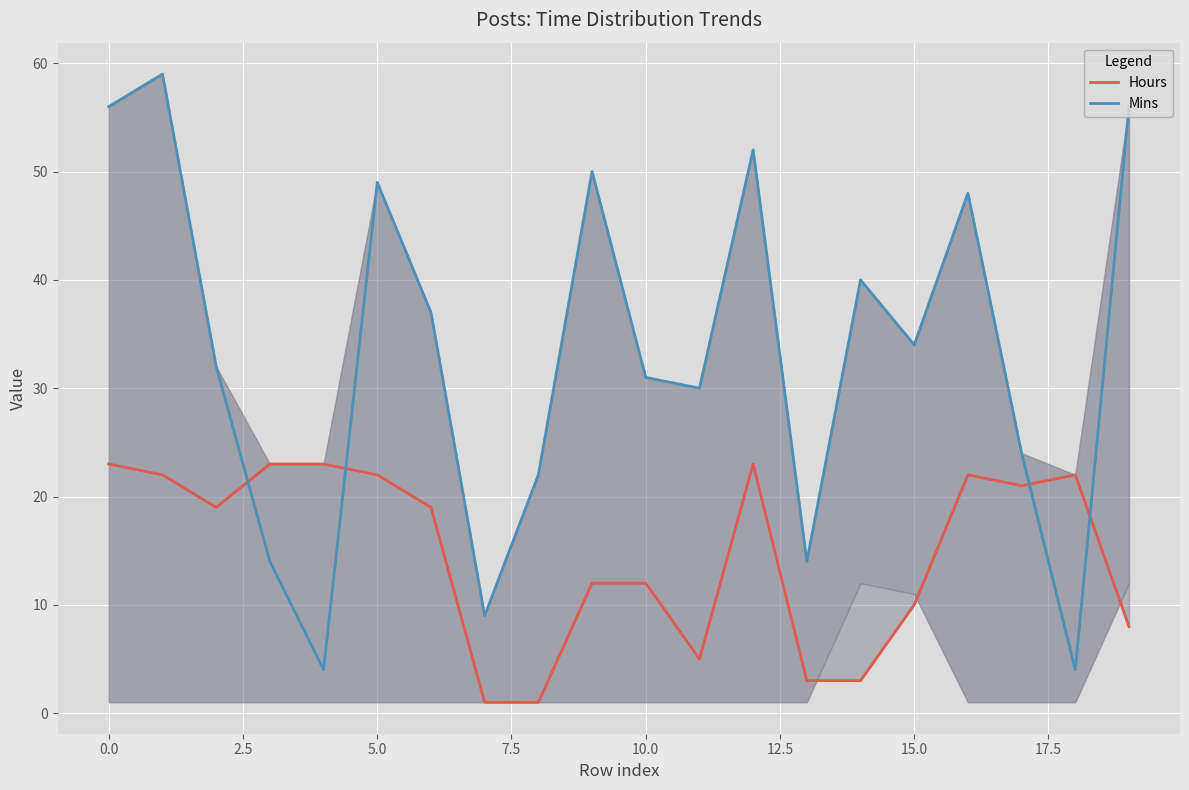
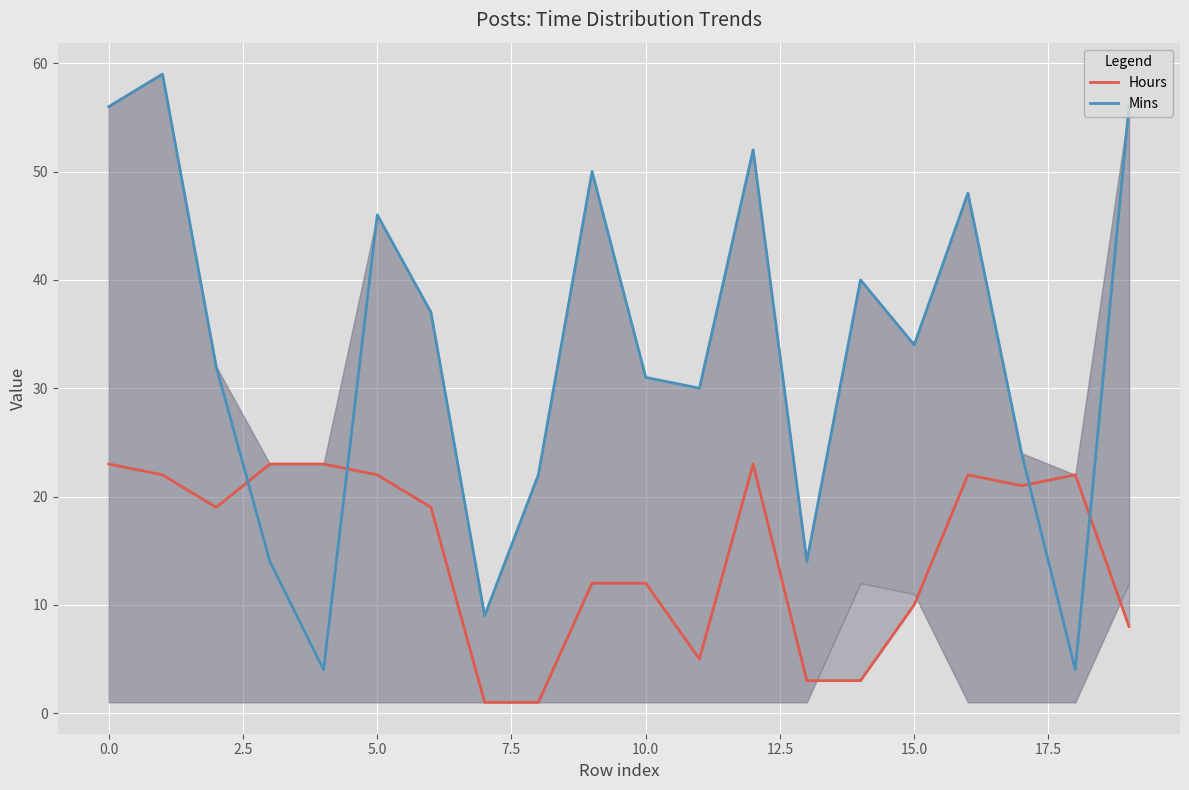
  {
    "Hours": {
      "15.0": 10
    },
    "Mins": {
-     "5.0": 49
+     "5.0": 46
    }
  }
